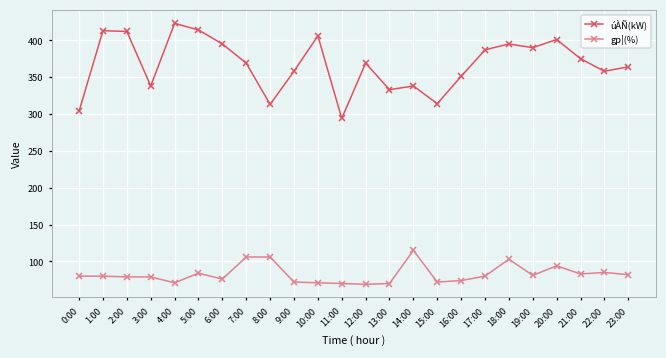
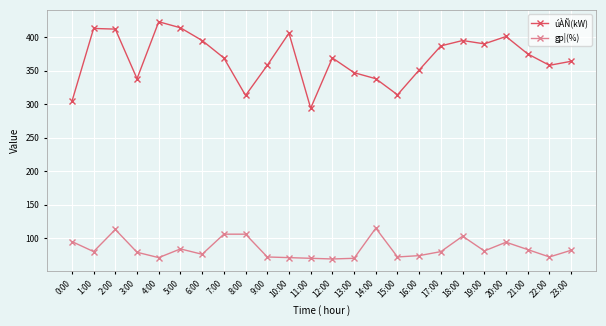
  {
    "úÀÑ(kW)": {
      "0:00": 300,
      "1:00": 410,
      "2:00": 410,
      "3:00": 340,
      "4:00": 420,
      "5:00": 410,
      "6:00": 400,
      "7:00": 370,
      "8:00": 310,
      "9:00": 360,
      "10:00": 410,
      "11:00": 290,
      "12:00": 370,
-     "13:00": 330,
+     "13:00": 350,
      "14:00": 340,
      "15:00": 310,
      "16:00": 350,
      "17:00": 390,
      "18:00": 400,
      "19:00": 390,
      "20:00": 400,
      "21:00": 380,
      "22:00": 360,
      "23:00": 360
    },
    "gp¦(%)": {
-     "0:00": 80,
+     "0:00": 100,
      "1:00": 80,
-     "2:00": 80,
+     "2:00": 110,
      "3:00": 80,
      "4:00": 70,
      "5:00": 80,
      "6:00": 80,
      "7:00": 110,
      "8:00": 110,
      "9:00": 70,
      "10:00": 70,
      "11:00": 70,
      "12:00": 70,
      "13:00": 70,
      "14:00": 120,
      "15:00": 70,
      "16:00": 70,
      "17:00": 80,
      "18:00": 100,
      "19:00": 80,
      "20:00": 90,
      "21:00": 80,
-     "22:00": 90,
+     "22:00": 70,
      "23:00": 80
    }
  }
